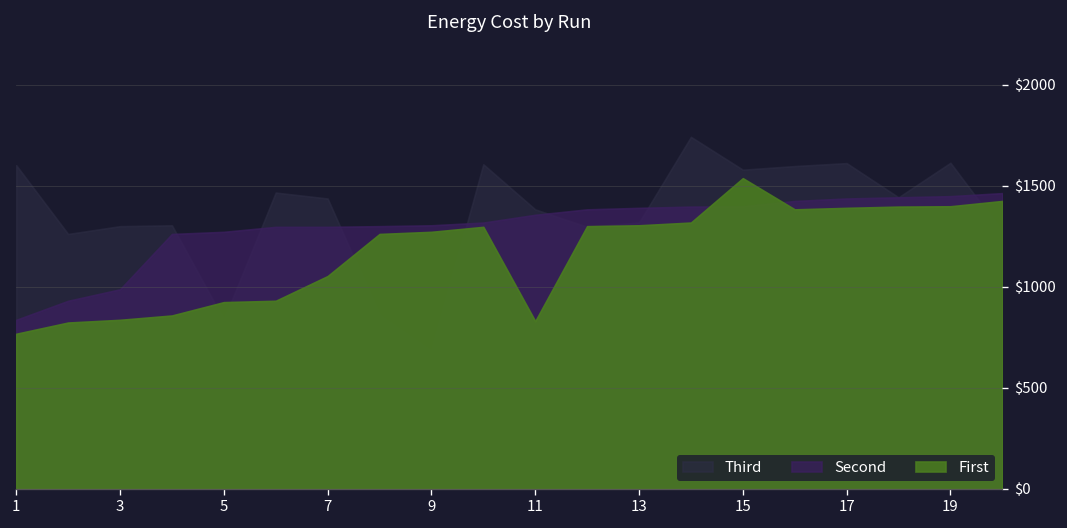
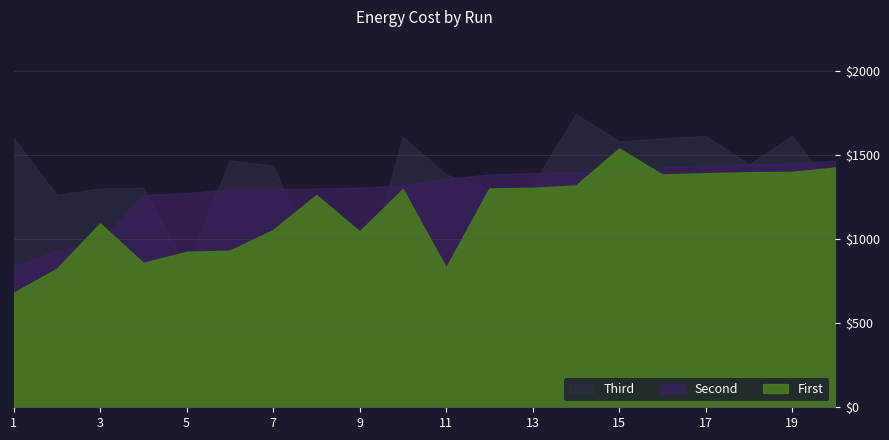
  {
    "First": {
-     "1": "$770",
-     "3": "$840",
+     "1": "$680",
+     "3": "$1090",
      "5": "$920",
      "7": "$1050",
-     "9": "$1270",
+     "9": "$1040",
      "11": "$830",
      "15": "$1540",
      "17": "$1390",
      "19": "$1400"
    }
  }
